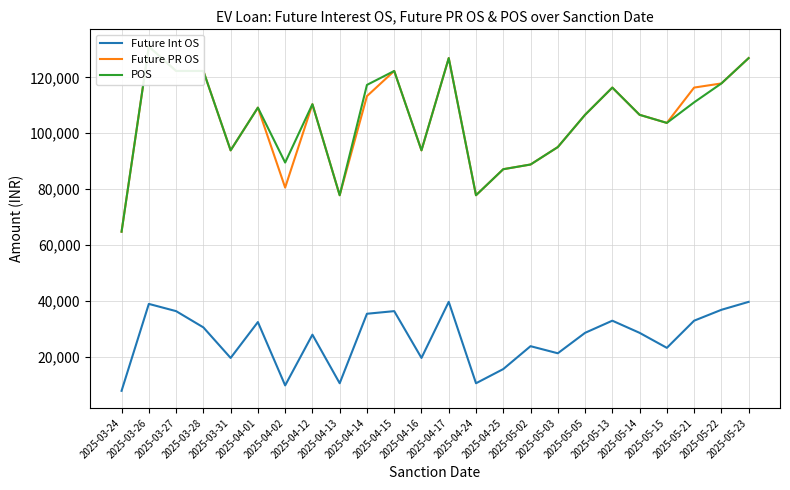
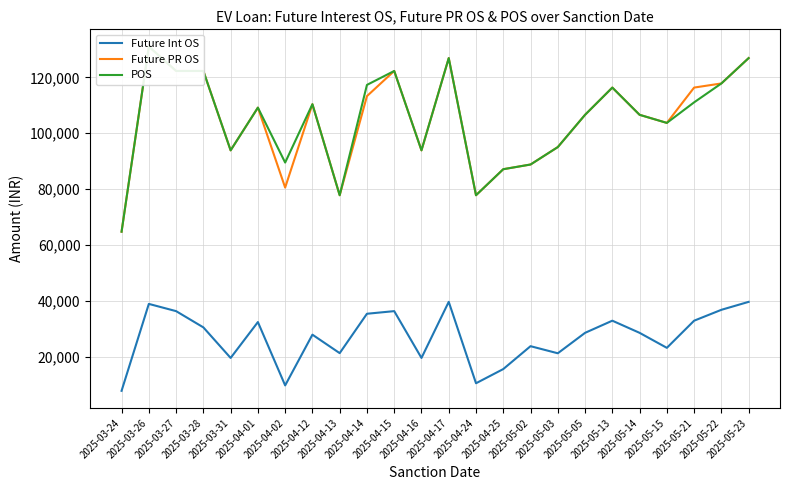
  {
    "Future Int OS": {
      "2025-03-24": "8,000",
      "2025-03-26": "39,000",
      "2025-03-27": "36,000",
      "2025-03-28": "31,000",
      "2025-03-31": "20,000",
      "2025-04-01": "33,000",
      "2025-04-02": "10,000",
      "2025-04-12": "28,000",
-     "2025-04-13": "11,000",
+     "2025-04-13": "21,000",
      "2025-04-14": "35,000",
      "2025-04-15": "36,000",
      "2025-04-16": "20,000",
      "2025-04-17": "40,000",
      "2025-04-24": "11,000",
      "2025-04-25": "16,000",
      "2025-05-02": "24,000",
      "2025-05-03": "21,000",
      "2025-05-05": "29,000",
      "2025-05-13": "33,000",
      "2025-05-14": "29,000",
      "2025-05-15": "23,000",
      "2025-05-21": "33,000",
      "2025-05-22": "37,000",
      "2025-05-23": "40,000"
    },
    "Future PR OS": {
      "2025-04-02": "81,000",
      "2025-04-14": "113,000",
      "2025-05-21": "116,000"
    },
    "POS": {
      "2025-04-02": "90,000",
      "2025-04-14": "117,000",
      "2025-05-21": "111,000"
    }
  }
